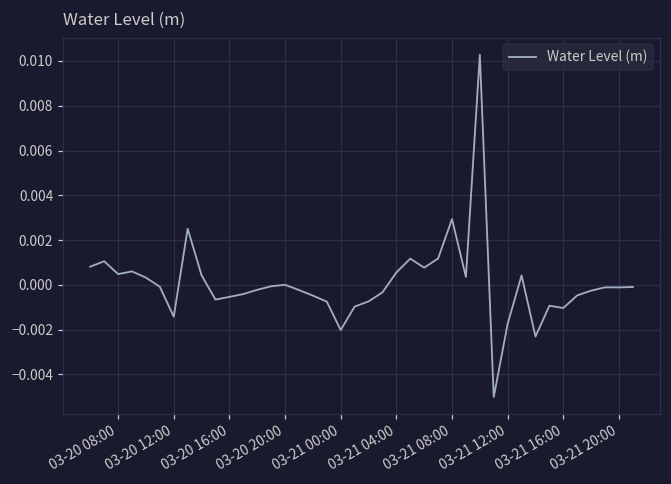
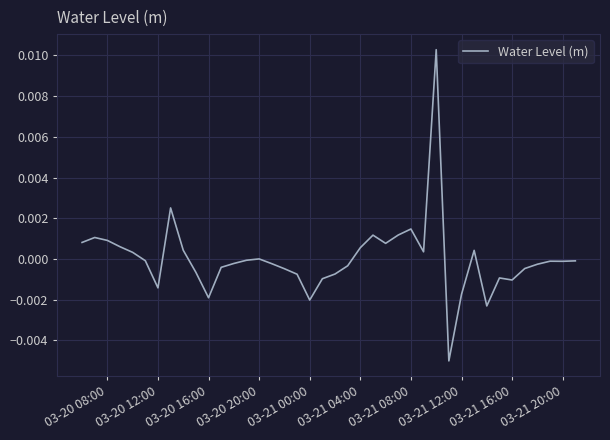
  {
-   "03-20 08:00": 0.0005,
+   "03-20 08:00": 0.0009,
    "03-20 12:00": -0.0014,
-   "03-20 16:00": -0.0005,
+   "03-20 16:00": -0.0019,
    "03-20 20:00": 0.0000,
    "03-21 00:00": -0.0020,
    "03-21 04:00": 0.0006,
-   "03-21 08:00": 0.0029,
+   "03-21 08:00": 0.0015,
    "03-21 12:00": -0.0017,
    "03-21 16:00": -0.0010,
    "03-21 20:00": -0.0001
  }
